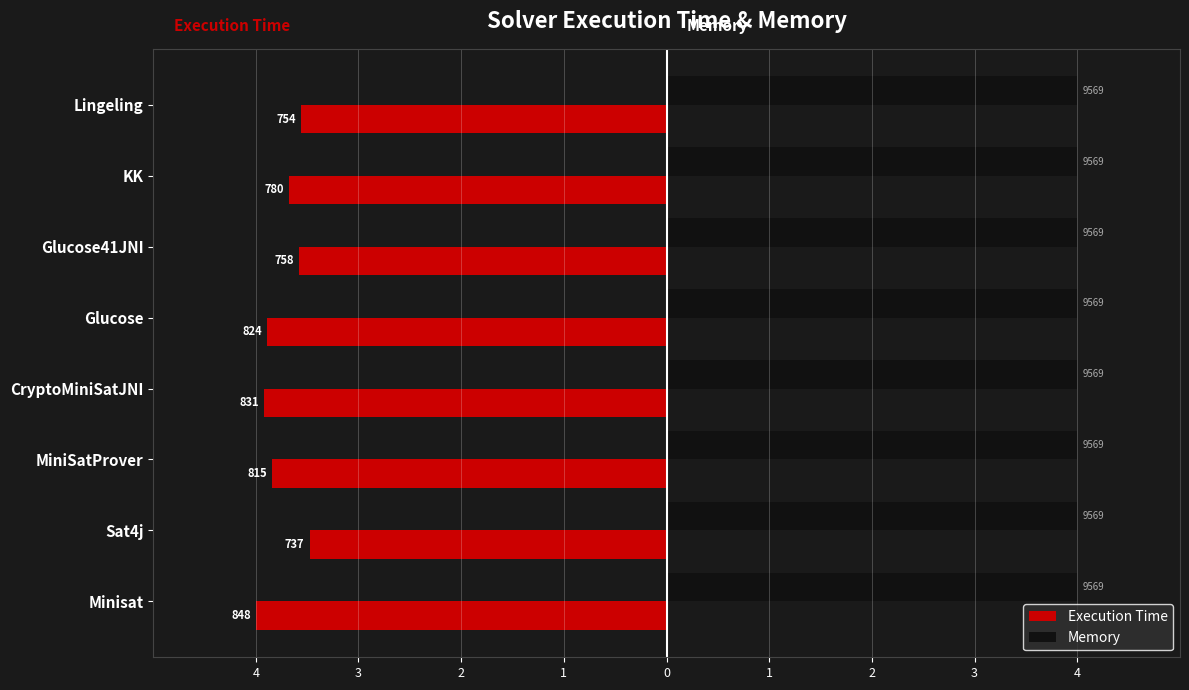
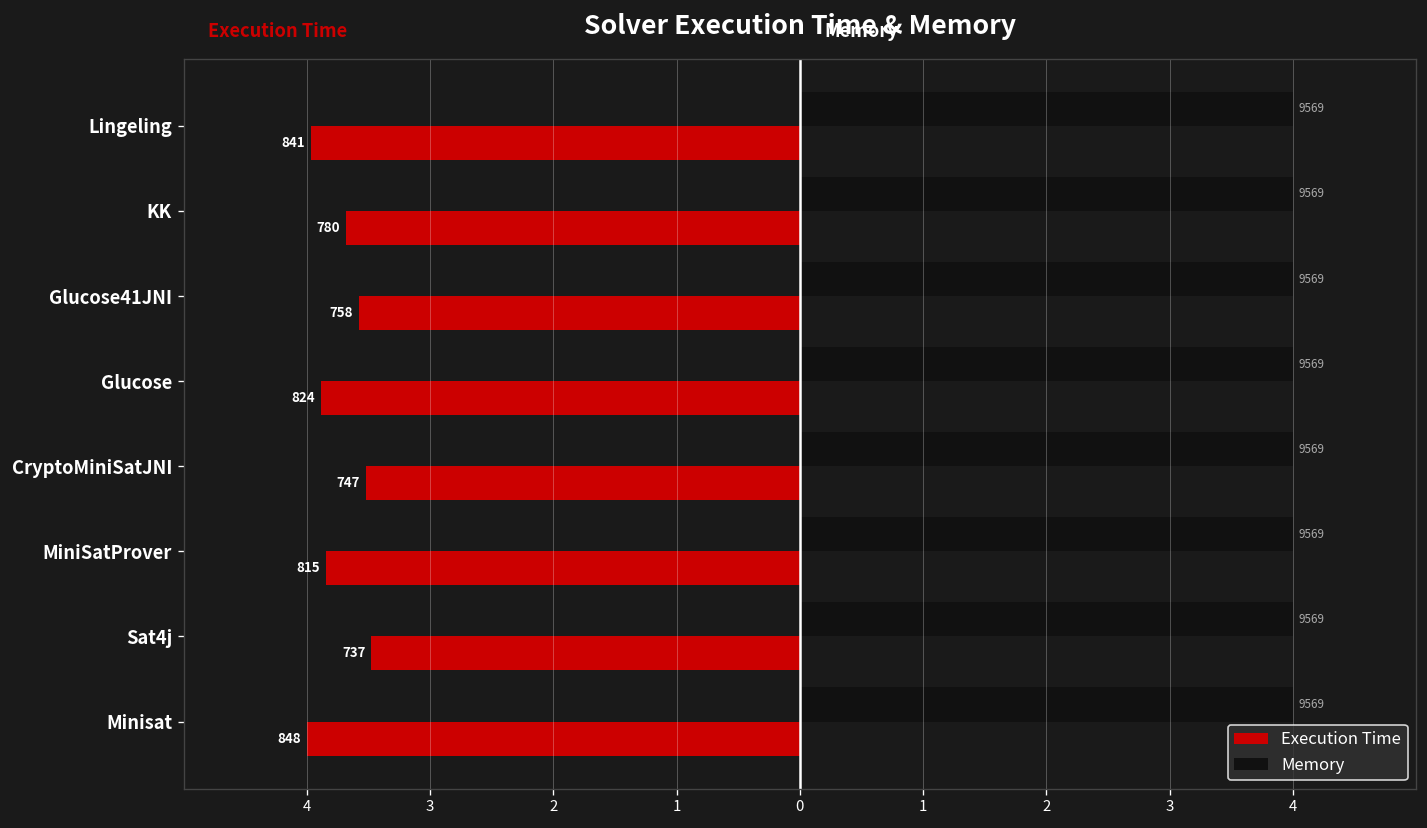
  {
    "Execution Time": {
-     "Lingeling": 754,
-     "CryptoMiniSatJNI": 831
+     "Lingeling": 841,
+     "CryptoMiniSatJNI": 747
    }
  }
